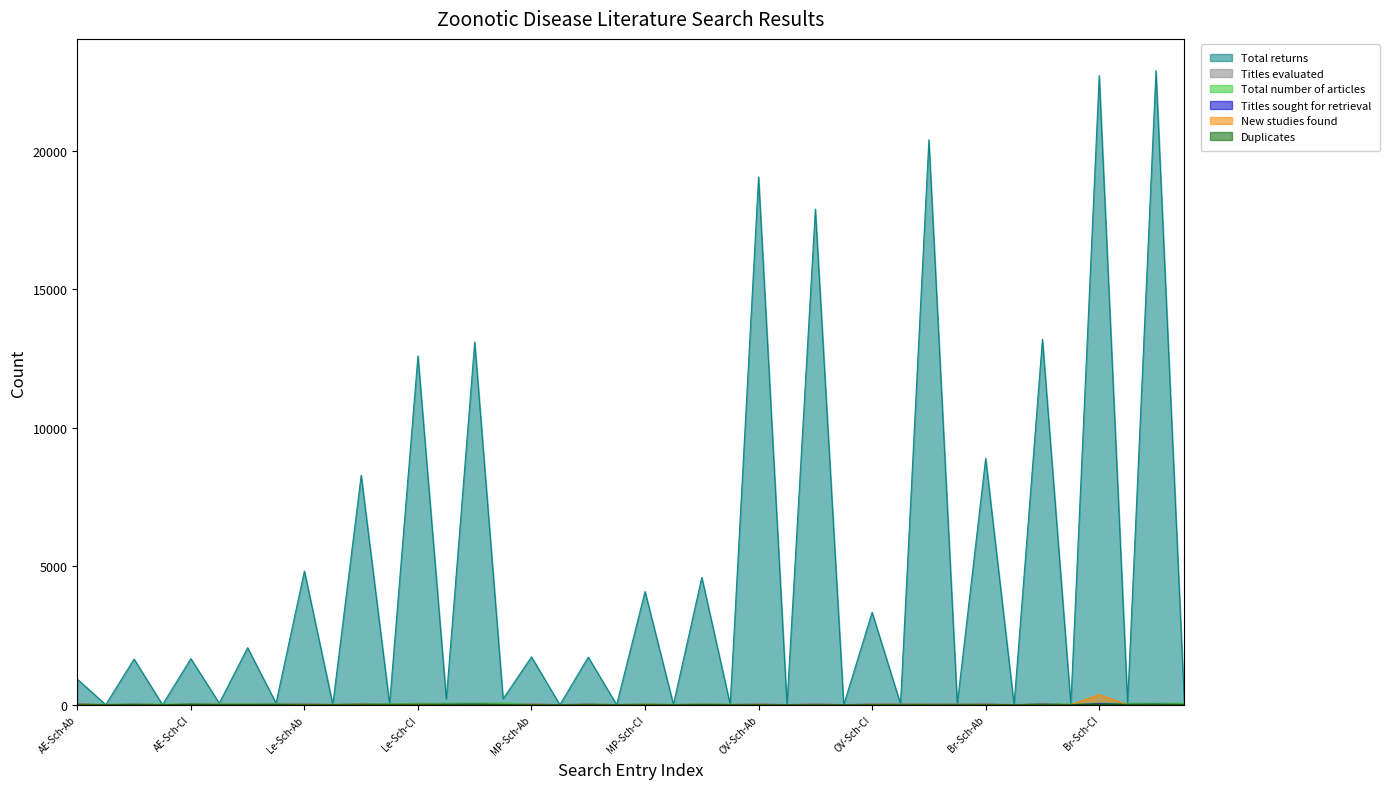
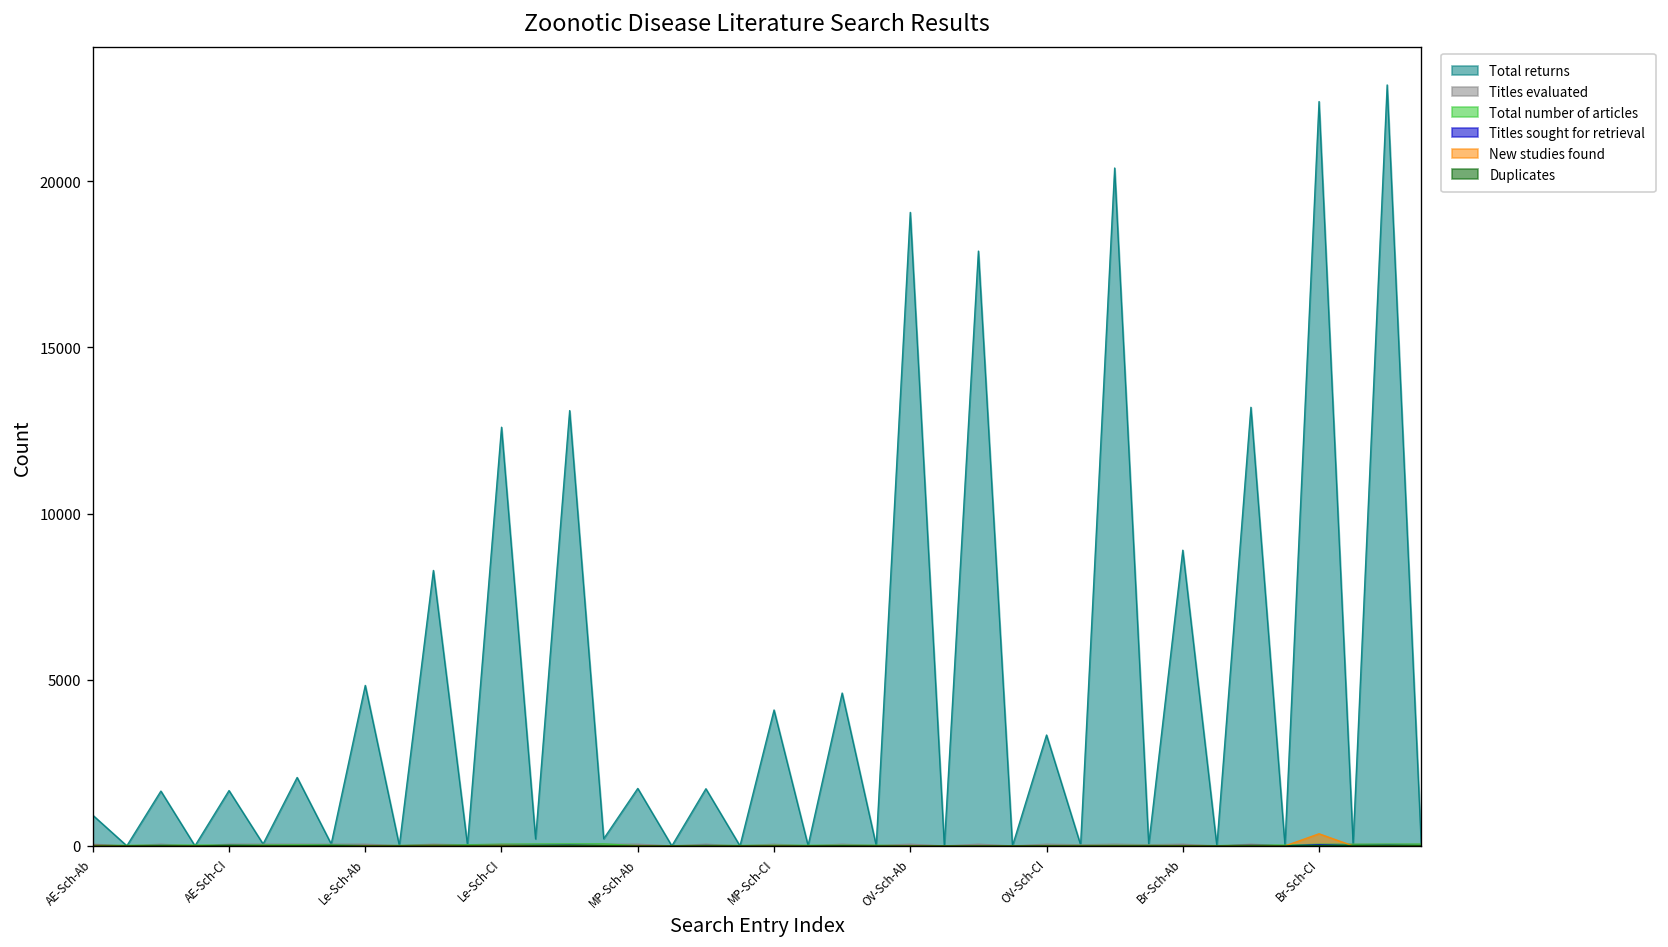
  {
    "Total returns": {
      "AE-Sch-Ab": 900,
      "AE-Sch-CI": 1700,
      "Le-Sch-Ab": 4800,
      "Le-Sch-CI": 12600,
      "MP-Sch-Ab": 1700,
      "MP-Sch-CI": 4100,
      "OV-Sch-Ab": 19100,
      "OV-Sch-CI": 3300,
      "Br-Sch-Ab": 8900,
-     "Br-Sch-CI": 22700
+     "Br-Sch-CI": 22400
    },
    "New studies found": {
      "Br-Sch-CI": 400
    }
  }
